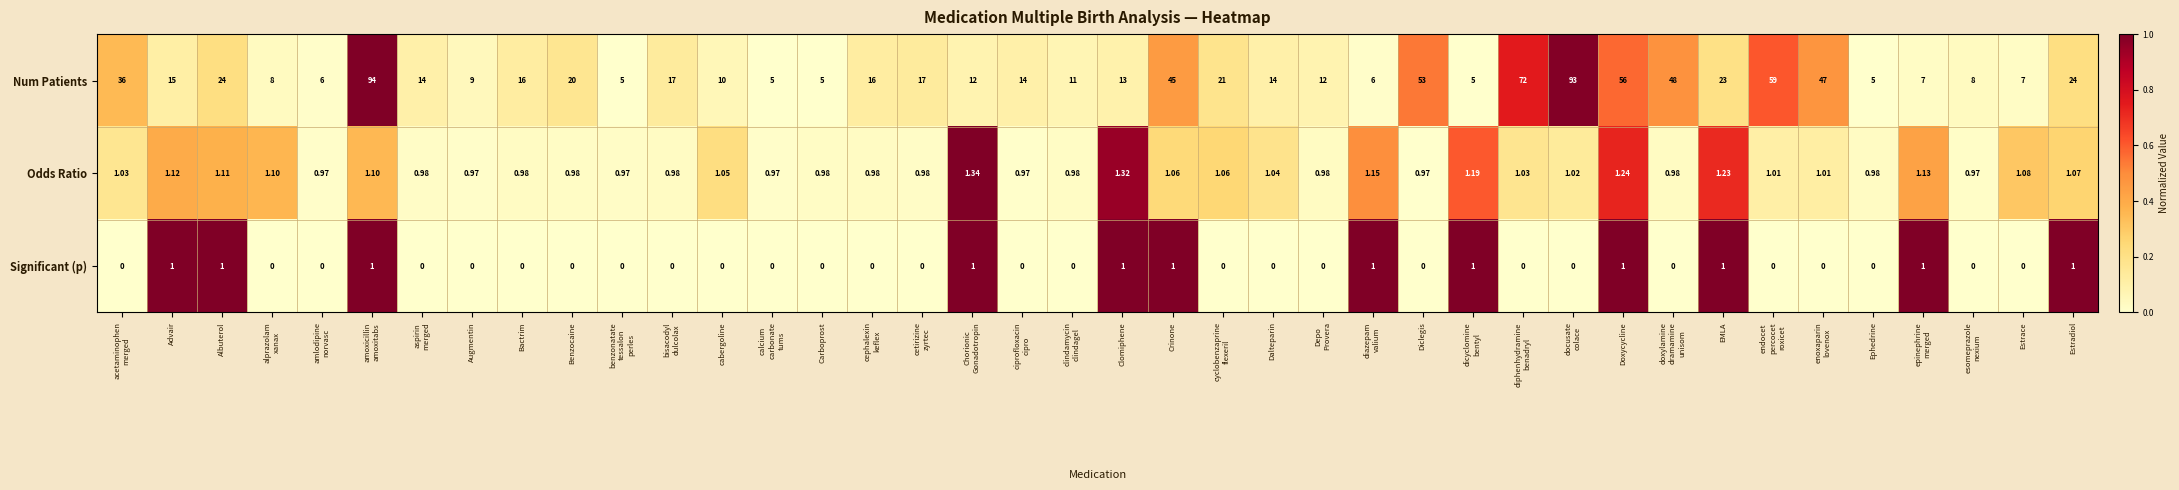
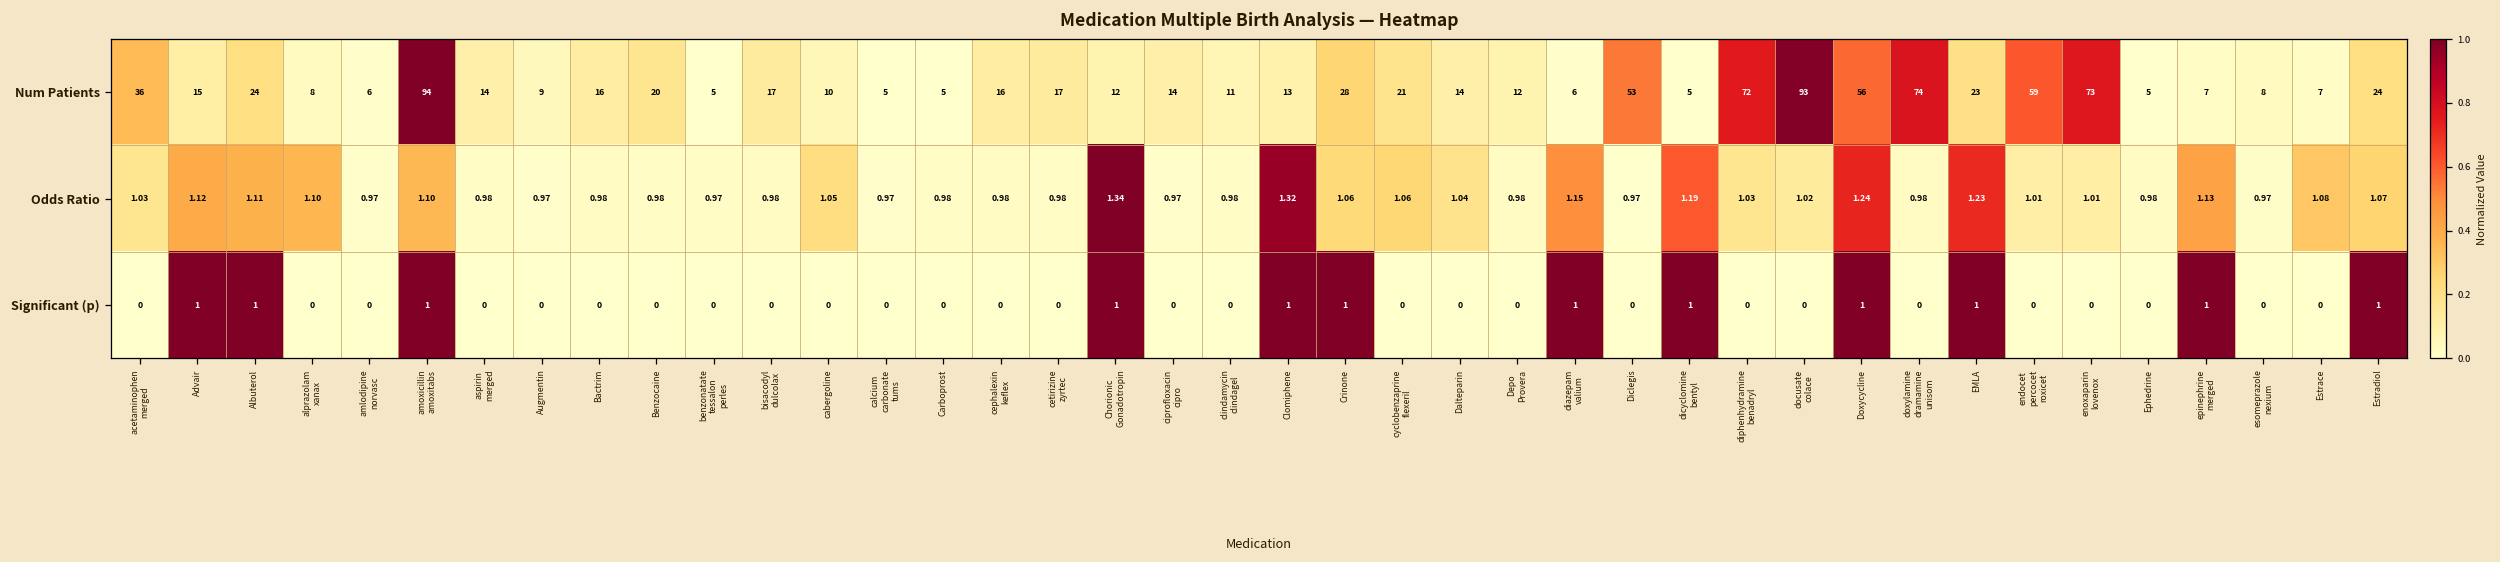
  {
    "Num Patients": {
      "acetaminophen merged": 36,
      "Advair": 15,
      "Albuterol": 24,
      "alprazolam xanax": 8,
      "amlodipine norvasc": 6,
      "amoxicillin amoxitabs": 94,
      "aspirin merged": 14,
      "Augmentin": 9,
      "Bactrim": 16,
      "Benzocaine": 20,
      "benzonatate tessalon perles": 5,
      "bisacodyl dulcolax": 17,
      "cabergoline": 10,
      "calcium carbonate tums": 5,
      "Carboprost": 5,
      "cephalexin keflex": 16,
      "cetirizine zyrtec": 17,
      "Chorionic Gonadotropin": 12,
      "ciprofloxacin cipro": 14,
      "clindamycin clindagel": 11,
      "Clomiphene": 13,
-     "Crinone": 45,
+     "Crinone": 28,
      "cyclobenzaprine flexeril": 21,
      "Dalteparin": 14,
      "Depo Provera": 12,
      "diazepam valium": 6,
      "Diclegis": 53,
      "dicyclomine bentyl": 5,
      "diphenhydramine benadryl": 72,
      "docusate colace": 93,
      "Doxycycline": 56,
-     "doxylamine dramamine unisom": 48,
+     "doxylamine dramamine unisom": 74,
      "EMLA": 23,
      "endocet percocet roxicet": 59,
-     "enoxaparin lovenox": 47,
+     "enoxaparin lovenox": 73,
      "Ephedrine": 5,
      "epinephrine merged": 7,
      "esomeprazole nexium": 8,
      "Estrace": 7,
      "Estradiol": 24
    },
    "Odds Ratio": {
      "acetaminophen merged": 1.03,
      "Advair": 1.12,
      "Albuterol": 1.11,
      "alprazolam xanax": 1.10,
      "amlodipine norvasc": 0.97,
      "amoxicillin amoxitabs": 1.10,
      "aspirin merged": 0.98,
      "Augmentin": 0.97,
      "Bactrim": 0.98,
      "Benzocaine": 0.98,
      "benzonatate tessalon perles": 0.97,
      "bisacodyl dulcolax": 0.98,
      "cabergoline": 1.05,
      "calcium carbonate tums": 0.97,
      "Carboprost": 0.98,
      "cephalexin keflex": 0.98,
      "cetirizine zyrtec": 0.98,
      "Chorionic Gonadotropin": 1.34,
      "ciprofloxacin cipro": 0.97,
      "clindamycin clindagel": 0.98,
      "Clomiphene": 1.32,
      "Crinone": 1.06,
      "cyclobenzaprine flexeril": 1.06,
      "Dalteparin": 1.04,
      "Depo Provera": 0.98,
      "diazepam valium": 1.15,
      "Diclegis": 0.97,
      "dicyclomine bentyl": 1.19,
      "diphenhydramine benadryl": 1.03,
      "docusate colace": 1.02,
      "Doxycycline": 1.24,
      "doxylamine dramamine unisom": 0.98,
      "EMLA": 1.23,
      "endocet percocet roxicet": 1.01,
      "enoxaparin lovenox": 1.01,
      "Ephedrine": 0.98,
      "epinephrine merged": 1.13,
      "esomeprazole nexium": 0.97,
      "Estrace": 1.08,
      "Estradiol": 1.07
    },
    "Significant (p)": {
      "acetaminophen merged": 0,
      "Advair": 1,
      "Albuterol": 1,
      "alprazolam xanax": 0,
      "amlodipine norvasc": 0,
      "amoxicillin amoxitabs": 1,
      "aspirin merged": 0,
      "Augmentin": 0,
      "Bactrim": 0,
      "Benzocaine": 0,
      "benzonatate tessalon perles": 0,
      "bisacodyl dulcolax": 0,
      "cabergoline": 0,
      "calcium carbonate tums": 0,
      "Carboprost": 0,
      "cephalexin keflex": 0,
      "cetirizine zyrtec": 0,
      "Chorionic Gonadotropin": 1,
      "ciprofloxacin cipro": 0,
      "clindamycin clindagel": 0,
      "Clomiphene": 1,
      "Crinone": 1,
      "cyclobenzaprine flexeril": 0,
      "Dalteparin": 0,
      "Depo Provera": 0,
      "diazepam valium": 1,
      "Diclegis": 0,
      "dicyclomine bentyl": 1,
      "diphenhydramine benadryl": 0,
      "docusate colace": 0,
      "Doxycycline": 1,
      "doxylamine dramamine unisom": 0,
      "EMLA": 1,
      "endocet percocet roxicet": 0,
      "enoxaparin lovenox": 0,
      "Ephedrine": 0,
      "epinephrine merged": 1,
      "esomeprazole nexium": 0,
      "Estrace": 0,
      "Estradiol": 1
    }
  }
